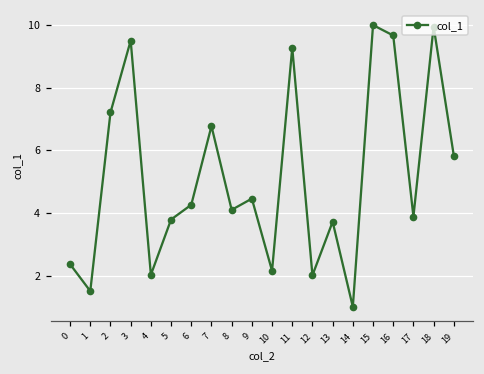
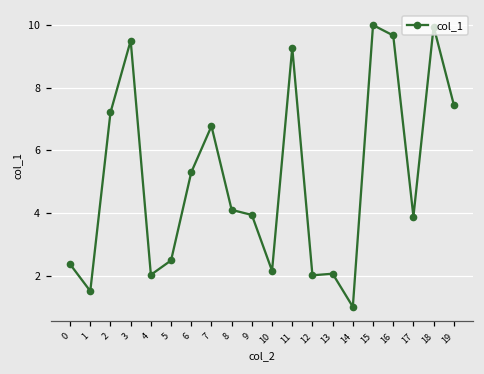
  {
    "0": 2.4,
    "1": 1.5,
    "2": 7.2,
    "3": 9.5,
    "4": 2.0,
-   "5": 3.8,
-   "6": 4.3,
+   "5": 2.5,
+   "6": 5.3,
    "7": 6.8,
    "8": 4.1,
-   "9": 4.5,
+   "9": 3.9,
    "10": 2.1,
    "11": 9.3,
    "12": 2.0,
-   "13": 3.7,
+   "13": 2.1,
    "14": 1.0,
    "15": 10.0,
    "16": 9.7,
    "17": 3.9,
-   "19": 5.8
+   "19": 7.5
  }
